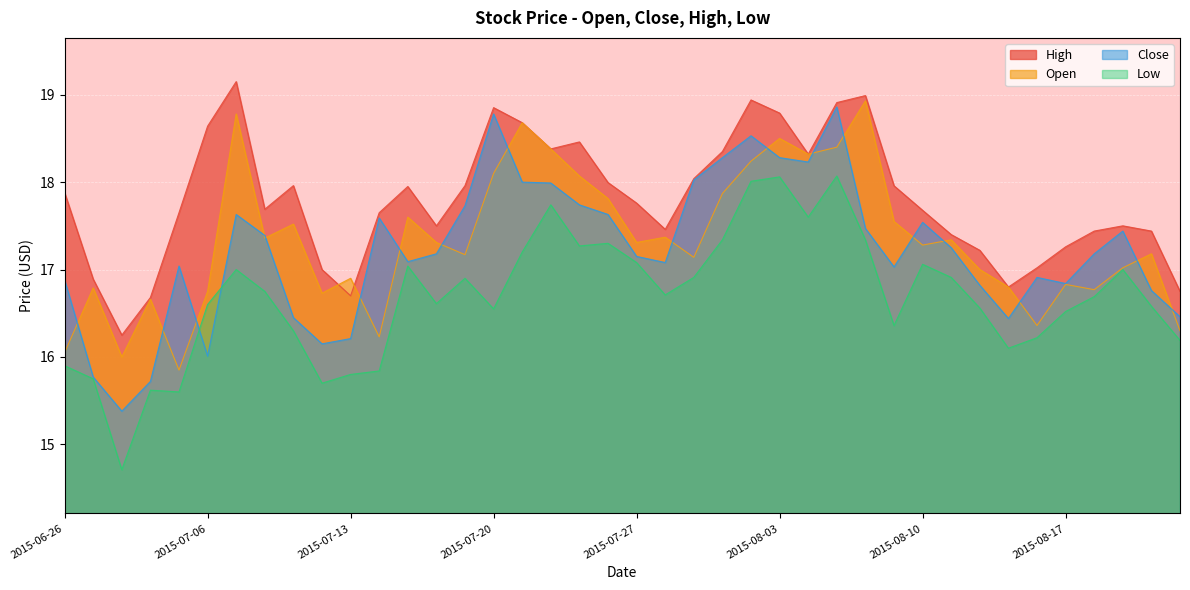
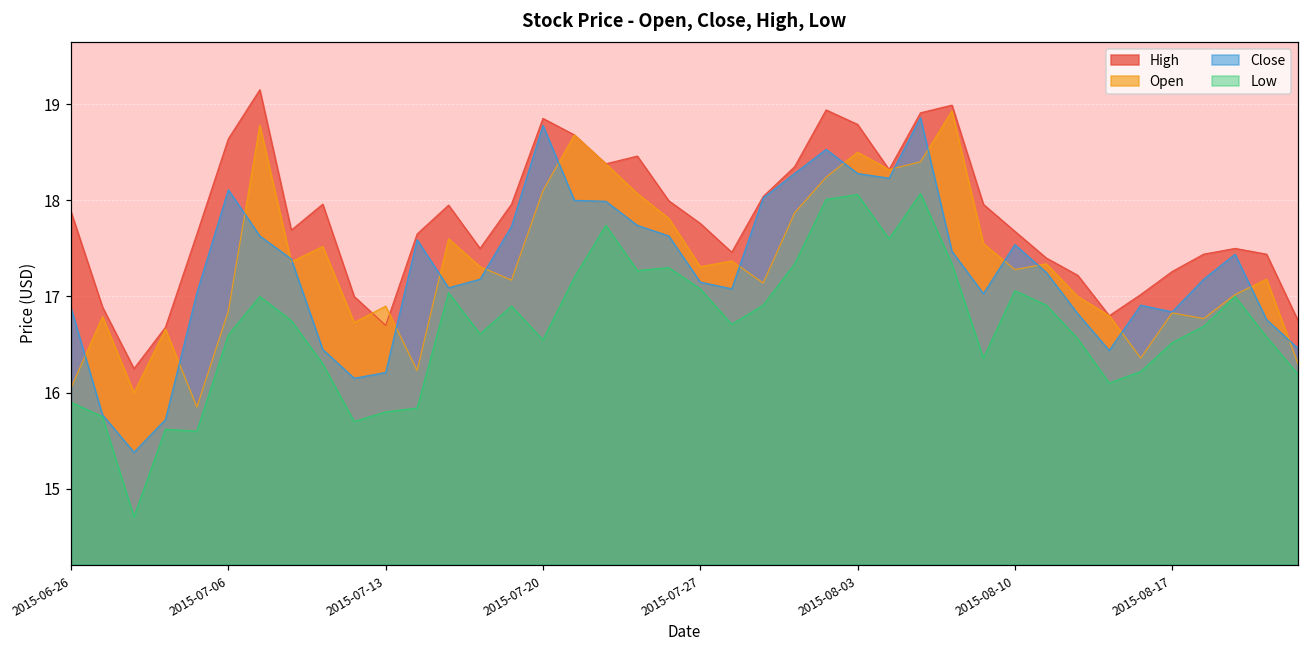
  {
    "High": {
      "2015-06-26": 17.9,
      "2015-07-06": 18.6,
      "2015-07-13": 16.7,
      "2015-07-20": 18.9,
      "2015-07-27": 17.8,
      "2015-08-03": 18.8,
      "2015-08-10": 17.7,
      "2015-08-17": 17.3
    },
    "Open": {
      "2015-06-26": 16.1,
-     "2015-07-06": 16.8,
+     "2015-07-06": 16.9,
      "2015-07-13": 16.9,
      "2015-07-20": 18.1,
      "2015-07-27": 17.3,
      "2015-08-03": 18.5,
      "2015-08-10": 17.3
    },
    "Close": {
      "2015-06-26": 16.9,
-     "2015-07-06": 16.0,
+     "2015-07-06": 18.1,
      "2015-07-13": 16.2,
      "2015-07-20": 18.8,
      "2015-07-27": 17.2,
      "2015-08-03": 18.3,
      "2015-08-10": 17.5
    },
    "Low": {
      "2015-06-26": 15.9,
      "2015-07-06": 16.6,
      "2015-07-13": 15.8,
      "2015-07-20": 16.6,
      "2015-07-27": 17.1,
      "2015-08-03": 18.1,
      "2015-08-10": 17.1,
      "2015-08-17": 16.5
    }
  }
